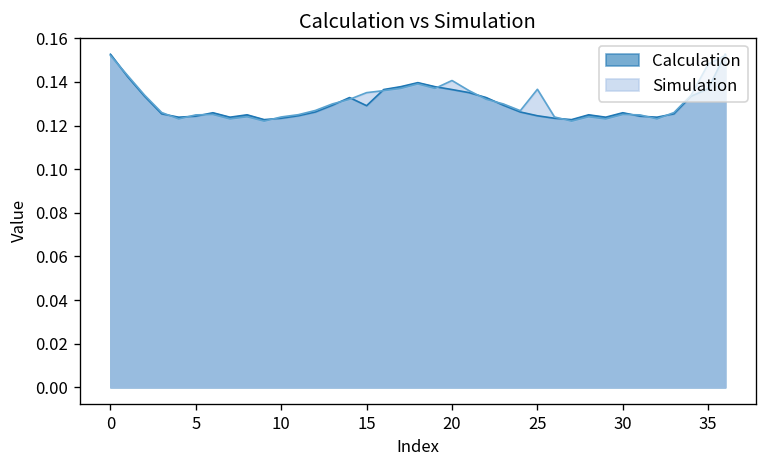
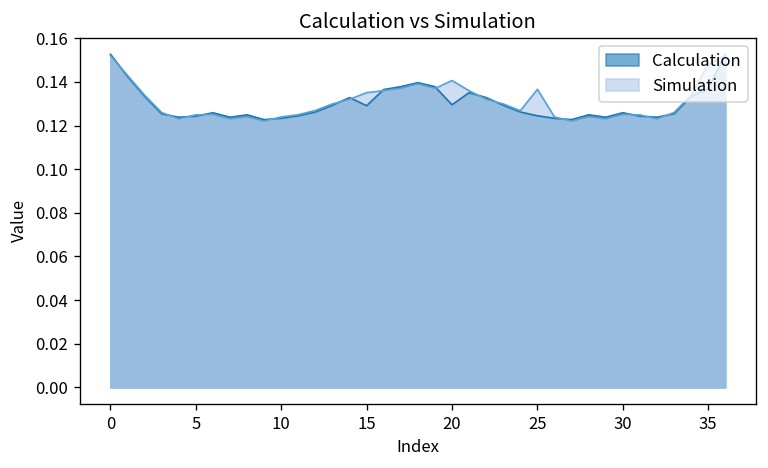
  {
    "Calculation": {
      "15": 0.129,
-     "20": 0.137,
+     "20": 0.130,
      "25": 0.124
    },
    "Simulation": {
      "15": 0.135,
      "20": 0.141,
      "25": 0.137
    }
  }
